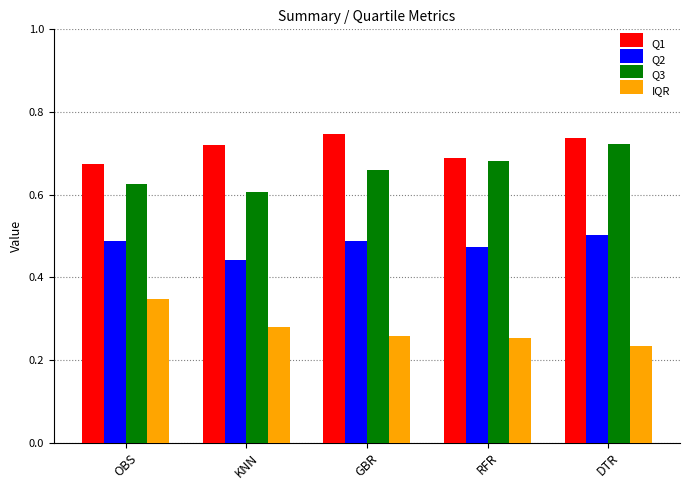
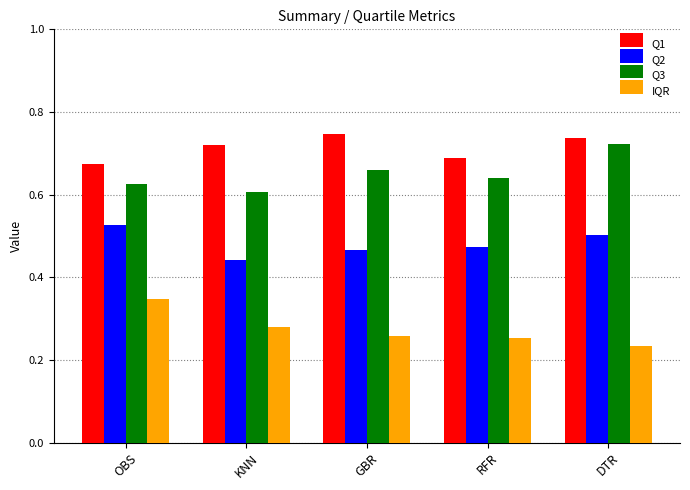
  {
    "Q1": {
      "OBS": 0.67,
      "KNN": 0.72,
      "GBR": 0.75,
      "RFR": 0.69,
      "DTR": 0.74
    },
    "Q2": {
-     "OBS": 0.49,
+     "OBS": 0.53,
      "KNN": 0.44,
-     "GBR": 0.49,
+     "GBR": 0.47,
      "RFR": 0.47,
      "DTR": 0.50
    },
    "Q3": {
      "OBS": 0.63,
      "KNN": 0.61,
      "GBR": 0.66,
-     "RFR": 0.68,
+     "RFR": 0.64,
      "DTR": 0.72
    },
    "IQR": {
      "OBS": 0.35,
      "KNN": 0.28,
      "GBR": 0.26,
      "RFR": 0.25,
      "DTR": 0.23
    }
  }
